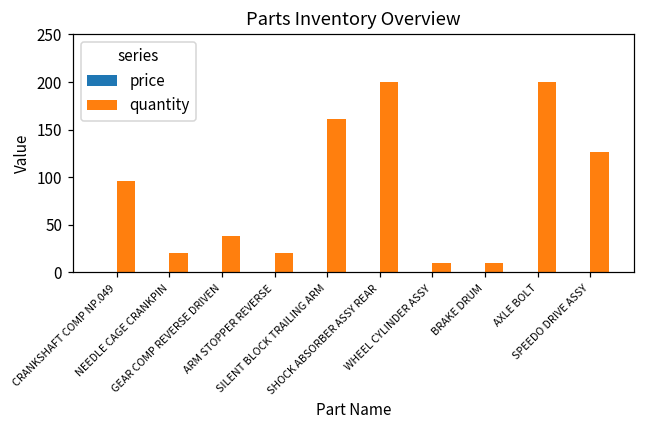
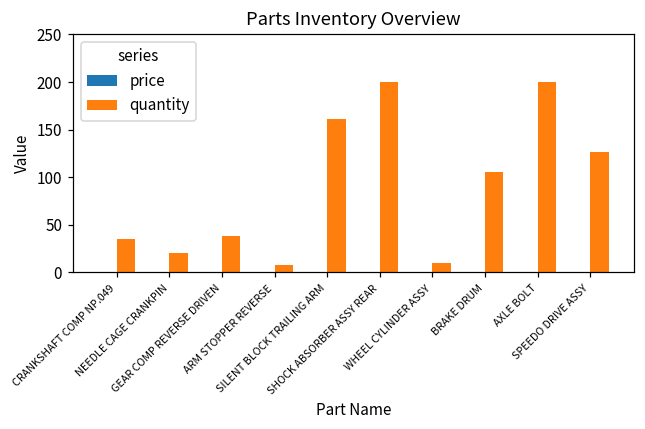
  {
    "price": {
      "CRANKSHAFT COMP NP.049": 0,
      "NEEDLE CAGE CRANKPIN": 0,
      "GEAR COMP REVERSE DRIVEN": 0,
      "ARM STOPPER REVERSE": 0,
      "SILENT BLOCK TRAILING ARM": 0,
      "SHOCK ABSORBER ASSY REAR": 0,
      "WHEEL CYLINDER ASSY": 0,
      "BRAKE DRUM": 0,
      "AXLE BOLT": 0,
      "SPEEDO DRIVE ASSY": 0
    },
    "quantity": {
-     "CRANKSHAFT COMP NP.049": 100,
+     "CRANKSHAFT COMP NP.049": 40,
      "NEEDLE CAGE CRANKPIN": 20,
      "GEAR COMP REVERSE DRIVEN": 40,
-     "ARM STOPPER REVERSE": 20,
+     "ARM STOPPER REVERSE": 10,
      "SILENT BLOCK TRAILING ARM": 160,
      "SHOCK ABSORBER ASSY REAR": 200,
      "WHEEL CYLINDER ASSY": 10,
-     "BRAKE DRUM": 10,
+     "BRAKE DRUM": 110,
      "AXLE BOLT": 200,
      "SPEEDO DRIVE ASSY": 130
    }
  }
